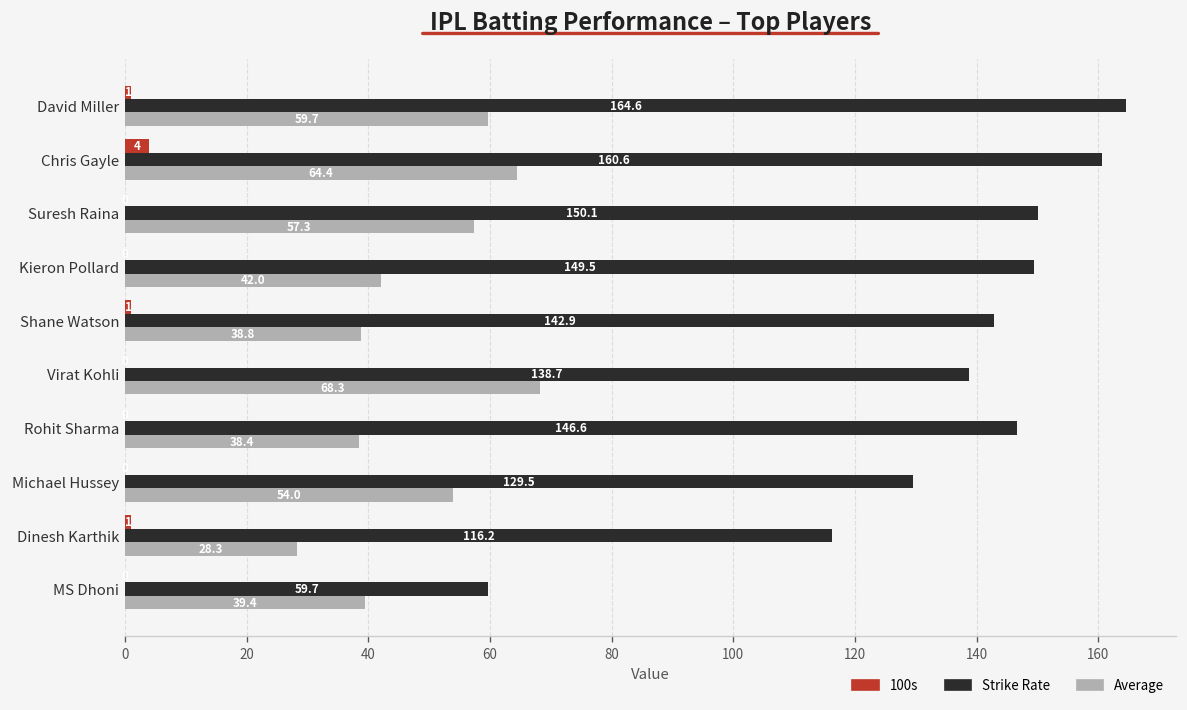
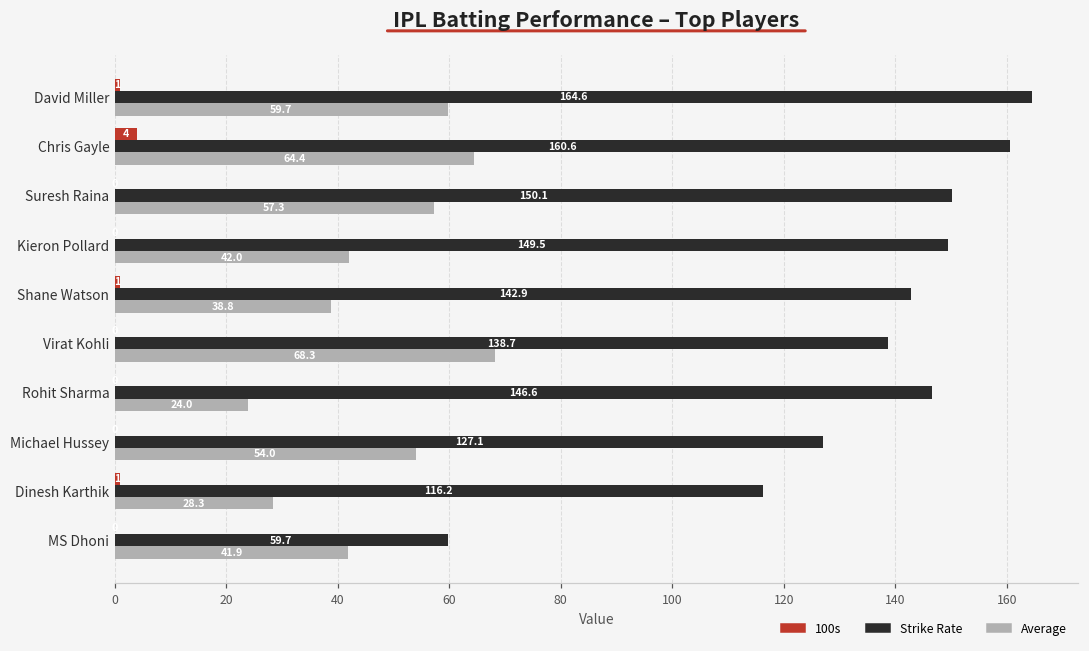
  {
    "100s": {
      "David Miller": 1,
      "Chris Gayle": 4,
      "Shane Watson": 1,
      "Dinesh Karthik": 1
    },
    "Strike Rate": {
      "David Miller": 164.6,
      "Chris Gayle": 160.6,
      "Suresh Raina": 150.1,
      "Kieron Pollard": 149.5,
      "Shane Watson": 142.9,
      "Virat Kohli": 138.7,
      "Rohit Sharma": 146.6,
-     "Michael Hussey": 129.5,
+     "Michael Hussey": 127.1,
      "Dinesh Karthik": 116.2,
      "MS Dhoni": 59.7
    },
    "Average": {
      "David Miller": 59.7,
      "Chris Gayle": 64.4,
      "Suresh Raina": 57.3,
      "Kieron Pollard": 42.0,
      "Shane Watson": 38.8,
      "Virat Kohli": 68.3,
-     "Rohit Sharma": 38.4,
+     "Rohit Sharma": 24.0,
      "Michael Hussey": 54.0,
      "Dinesh Karthik": 28.3,
-     "MS Dhoni": 39.4
+     "MS Dhoni": 41.9
    }
  }
